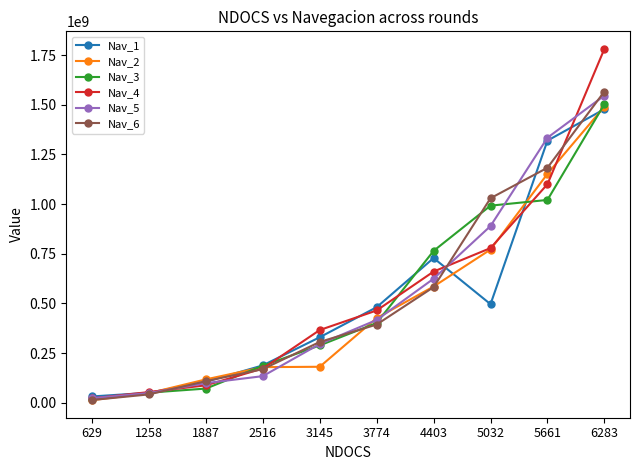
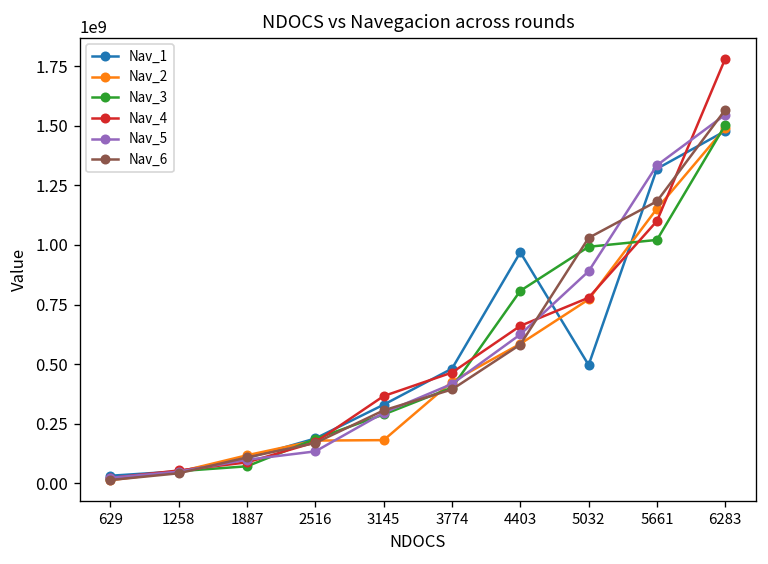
  {
    "Nav_1": {
      "3145": 330000000,
      "3774": 480000000,
-     "4403": 730000000,
+     "4403": 970000000,
      "5032": 500000000,
      "5661": 1320000000,
      "6283": 1480000000
    },
    "Nav_2": {
      "3145": 180000000,
      "5661": 1150000000
    },
    "Nav_3": {
      "1887": 70000000,
-     "4403": 760000000,
+     "4403": 810000000,
      "5032": 990000000,
      "5661": 1020000000
    },
    "Nav_4": {
      "3145": 370000000,
      "3774": 460000000,
      "4403": 660000000,
      "5661": 1100000000,
      "6283": 1780000000
    },
    "Nav_5": {
      "2516": 130000000,
      "4403": 620000000,
      "5032": 890000000,
      "5661": 1330000000,
      "6283": 1550000000
    },
    "Nav_6": {
      "5032": 1030000000,
      "5661": 1180000000,
      "6283": 1570000000
    }
  }
